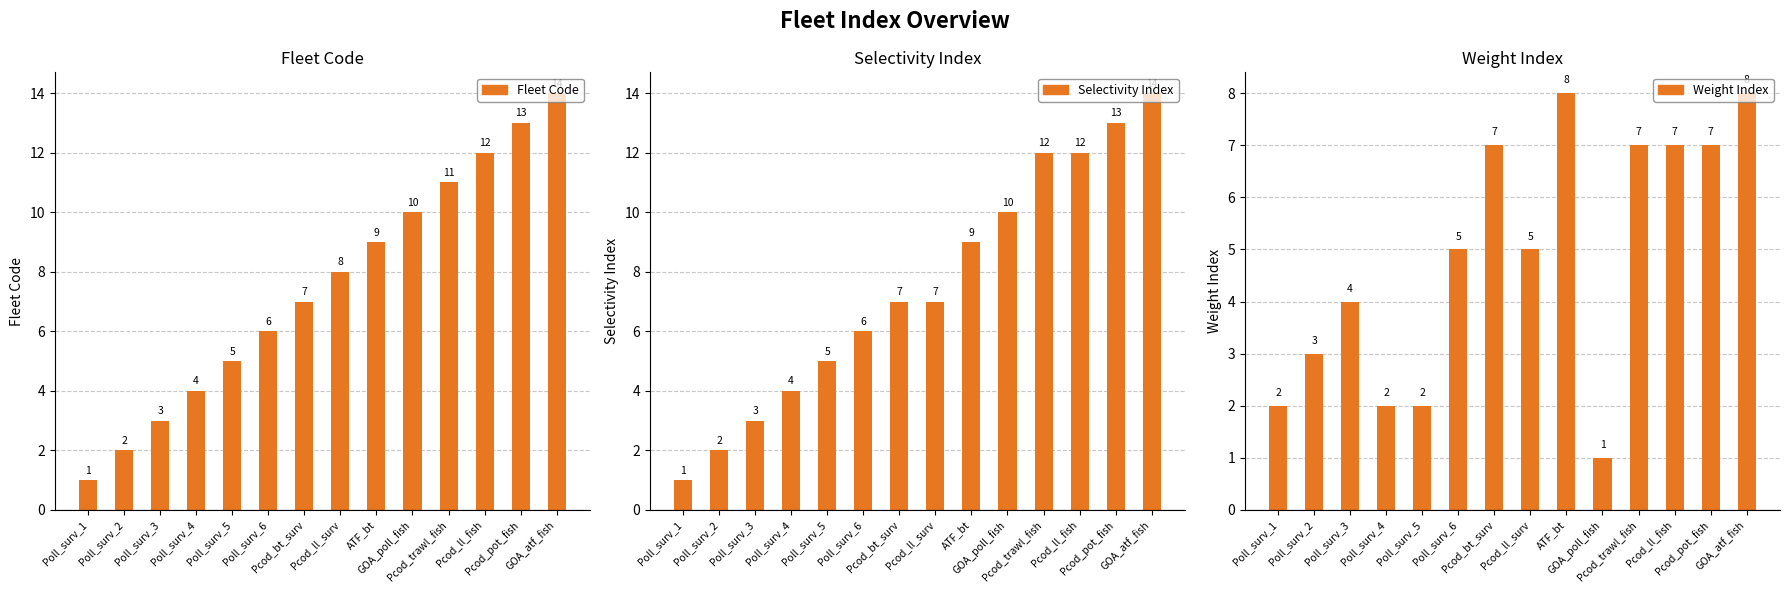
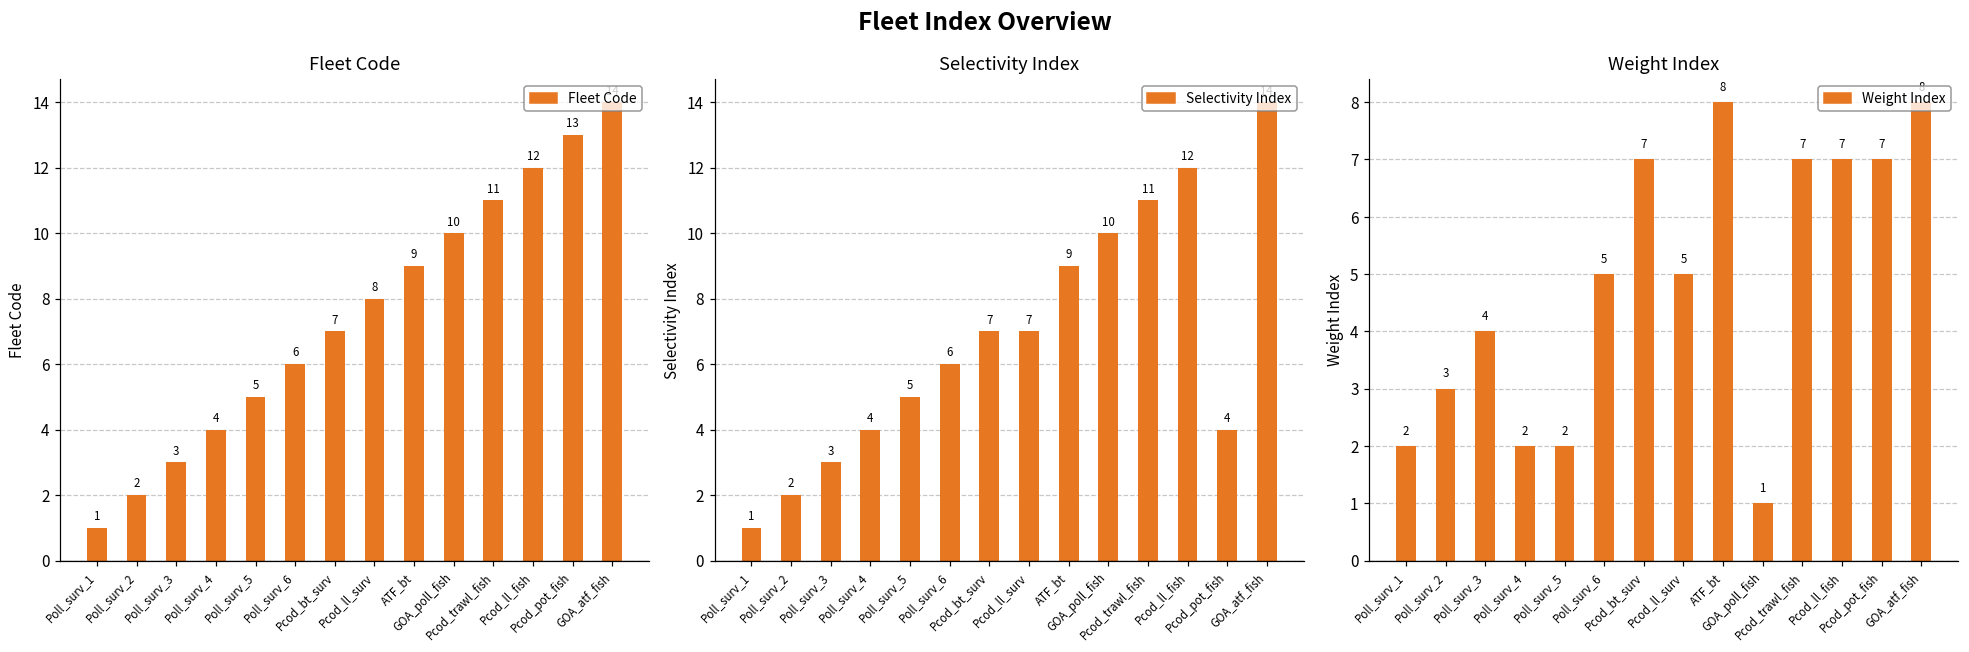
  {
    "Fleet Code": {
      "Poll_surv_1": 1,
      "Poll_surv_2": 2,
      "Poll_surv_3": 3,
      "Poll_surv_4": 4,
      "Poll_surv_5": 5,
      "Poll_surv_6": 6,
      "Pcod_bt_surv": 7,
      "Pcod_ll_surv": 8,
      "ATF_bt": 9,
      "GOA_poll_fish": 10,
      "Pcod_trawl_fish": 11,
      "Pcod_ll_fish": 12,
      "Pcod_pot_fish": 13
    },
    "Selectivity Index": {
      "Poll_surv_1": 1,
      "Poll_surv_2": 2,
      "Poll_surv_3": 3,
      "Poll_surv_4": 4,
      "Poll_surv_5": 5,
      "Poll_surv_6": 6,
      "Pcod_bt_surv": 7,
      "Pcod_ll_surv": 7,
      "ATF_bt": 9,
      "GOA_poll_fish": 10,
-     "Pcod_trawl_fish": 12,
+     "Pcod_trawl_fish": 11,
      "Pcod_ll_fish": 12,
-     "Pcod_pot_fish": 13
+     "Pcod_pot_fish": 4
    },
    "Weight Index": {
      "Poll_surv_1": 2,
      "Poll_surv_2": 3,
      "Poll_surv_3": 4,
      "Poll_surv_4": 2,
      "Poll_surv_5": 2,
      "Poll_surv_6": 5,
      "Pcod_bt_surv": 7,
      "Pcod_ll_surv": 5,
      "ATF_bt": 8,
      "GOA_poll_fish": 1,
      "Pcod_trawl_fish": 7,
      "Pcod_ll_fish": 7,
      "Pcod_pot_fish": 7
    }
  }
